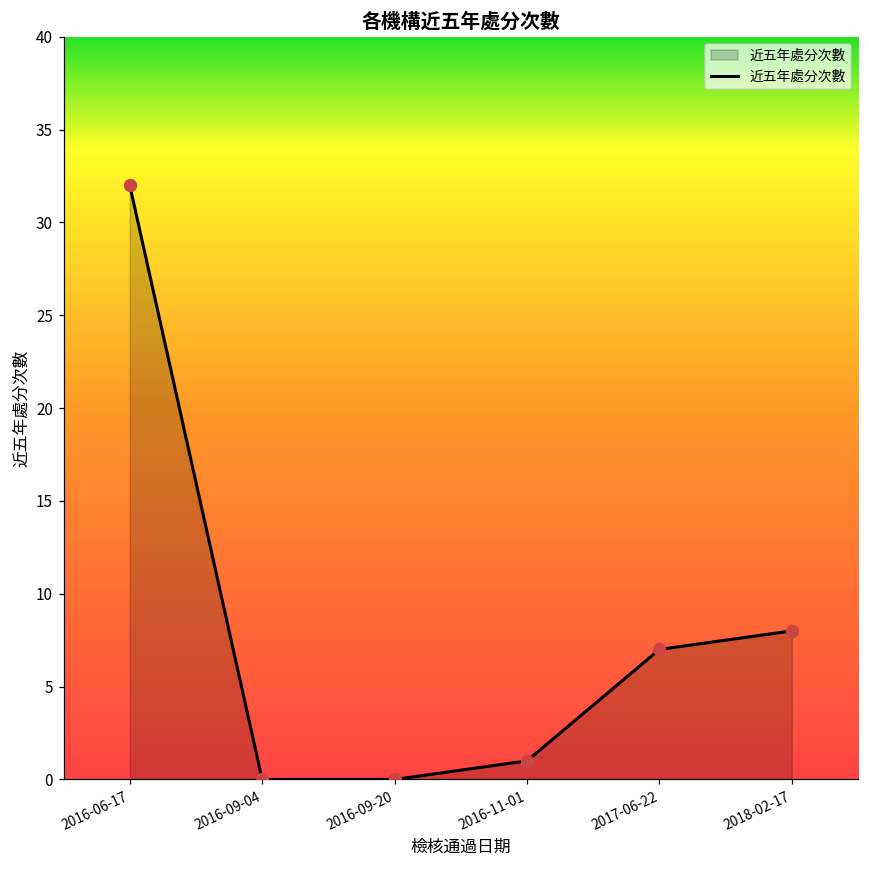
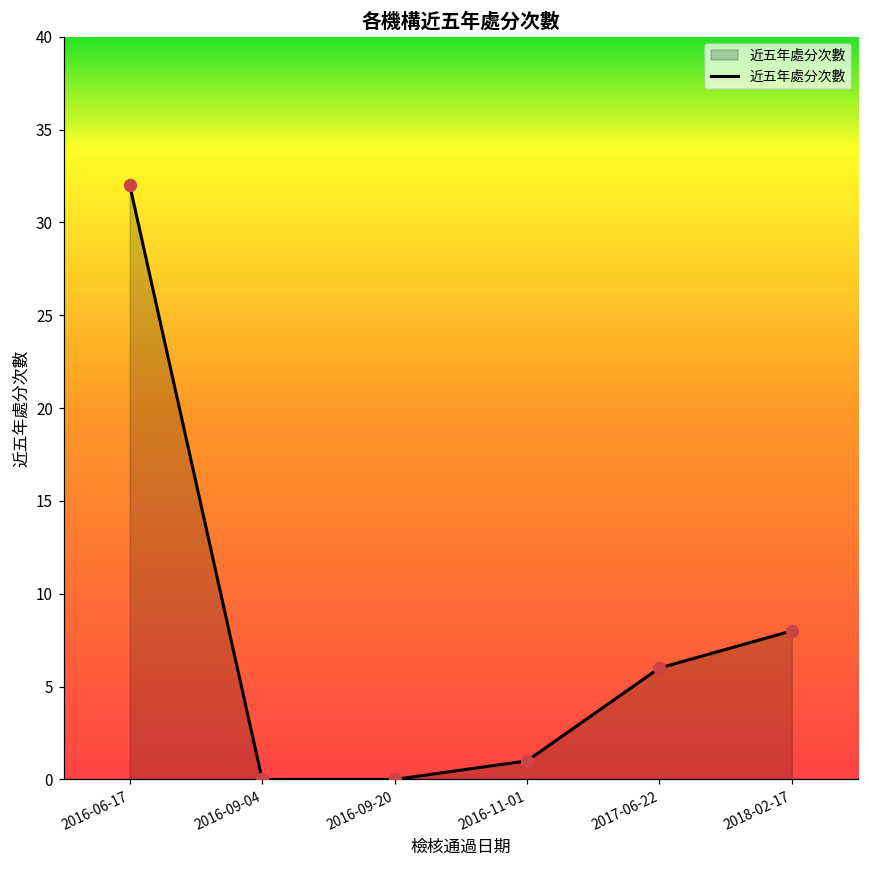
  {
    "2016-06-17": 32,
    "2016-09-04": 0,
    "2016-09-20": 0,
    "2016-11-01": 1,
-   "2017-06-22": 7,
+   "2017-06-22": 6,
    "2018-02-17": 8
  }
